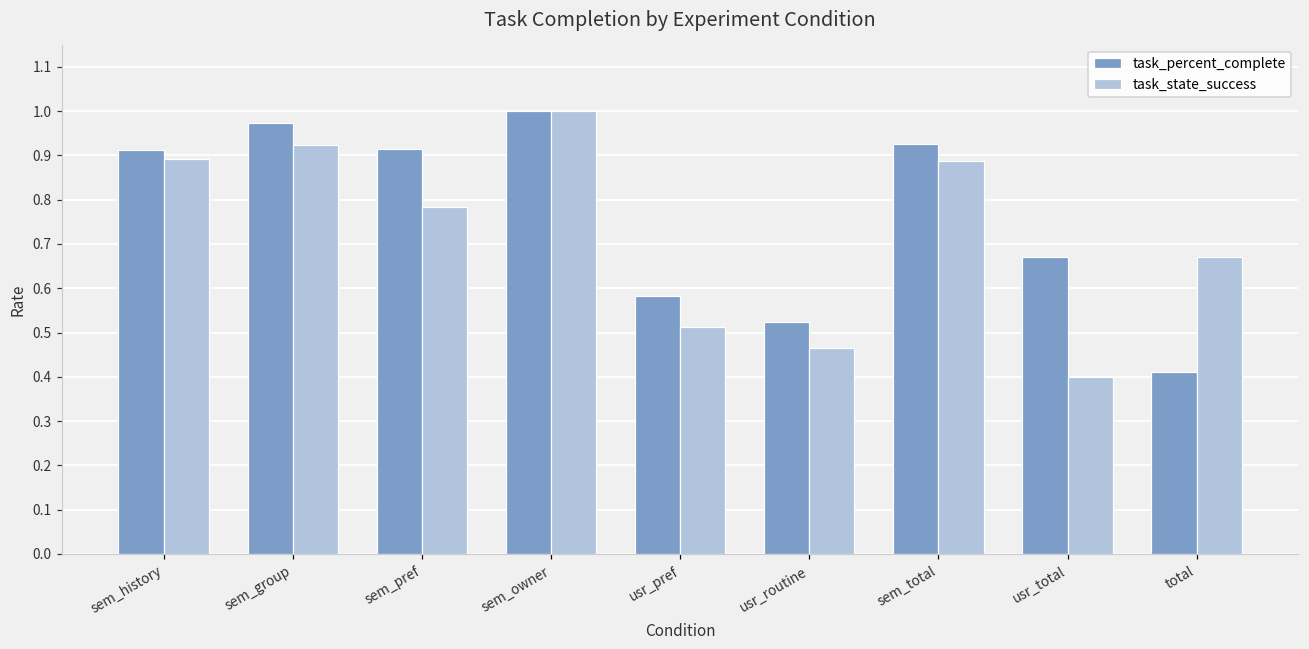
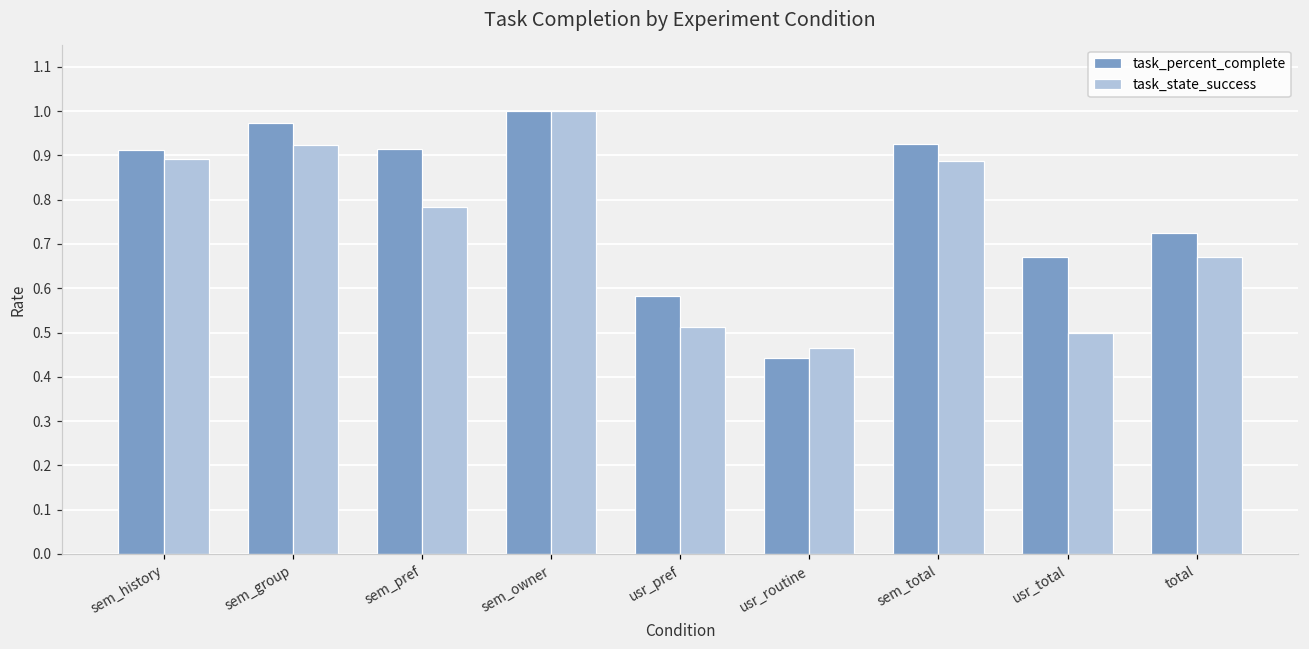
  {
    "task_percent_complete": {
      "sem_history": 0.91,
      "sem_group": 0.97,
      "sem_pref": 0.91,
      "sem_owner": 1.00,
      "usr_pref": 0.58,
-     "usr_routine": 0.52,
+     "usr_routine": 0.44,
      "sem_total": 0.93,
      "usr_total": 0.67,
-     "total": 0.41
+     "total": 0.73
    },
    "task_state_success": {
      "sem_history": 0.89,
      "sem_group": 0.92,
      "sem_pref": 0.78,
      "sem_owner": 1.0,
      "usr_pref": 0.51,
      "usr_routine": 0.46,
      "sem_total": 0.89,
-     "usr_total": 0.4,
+     "usr_total": 0.5,
      "total": 0.67
    }
  }
